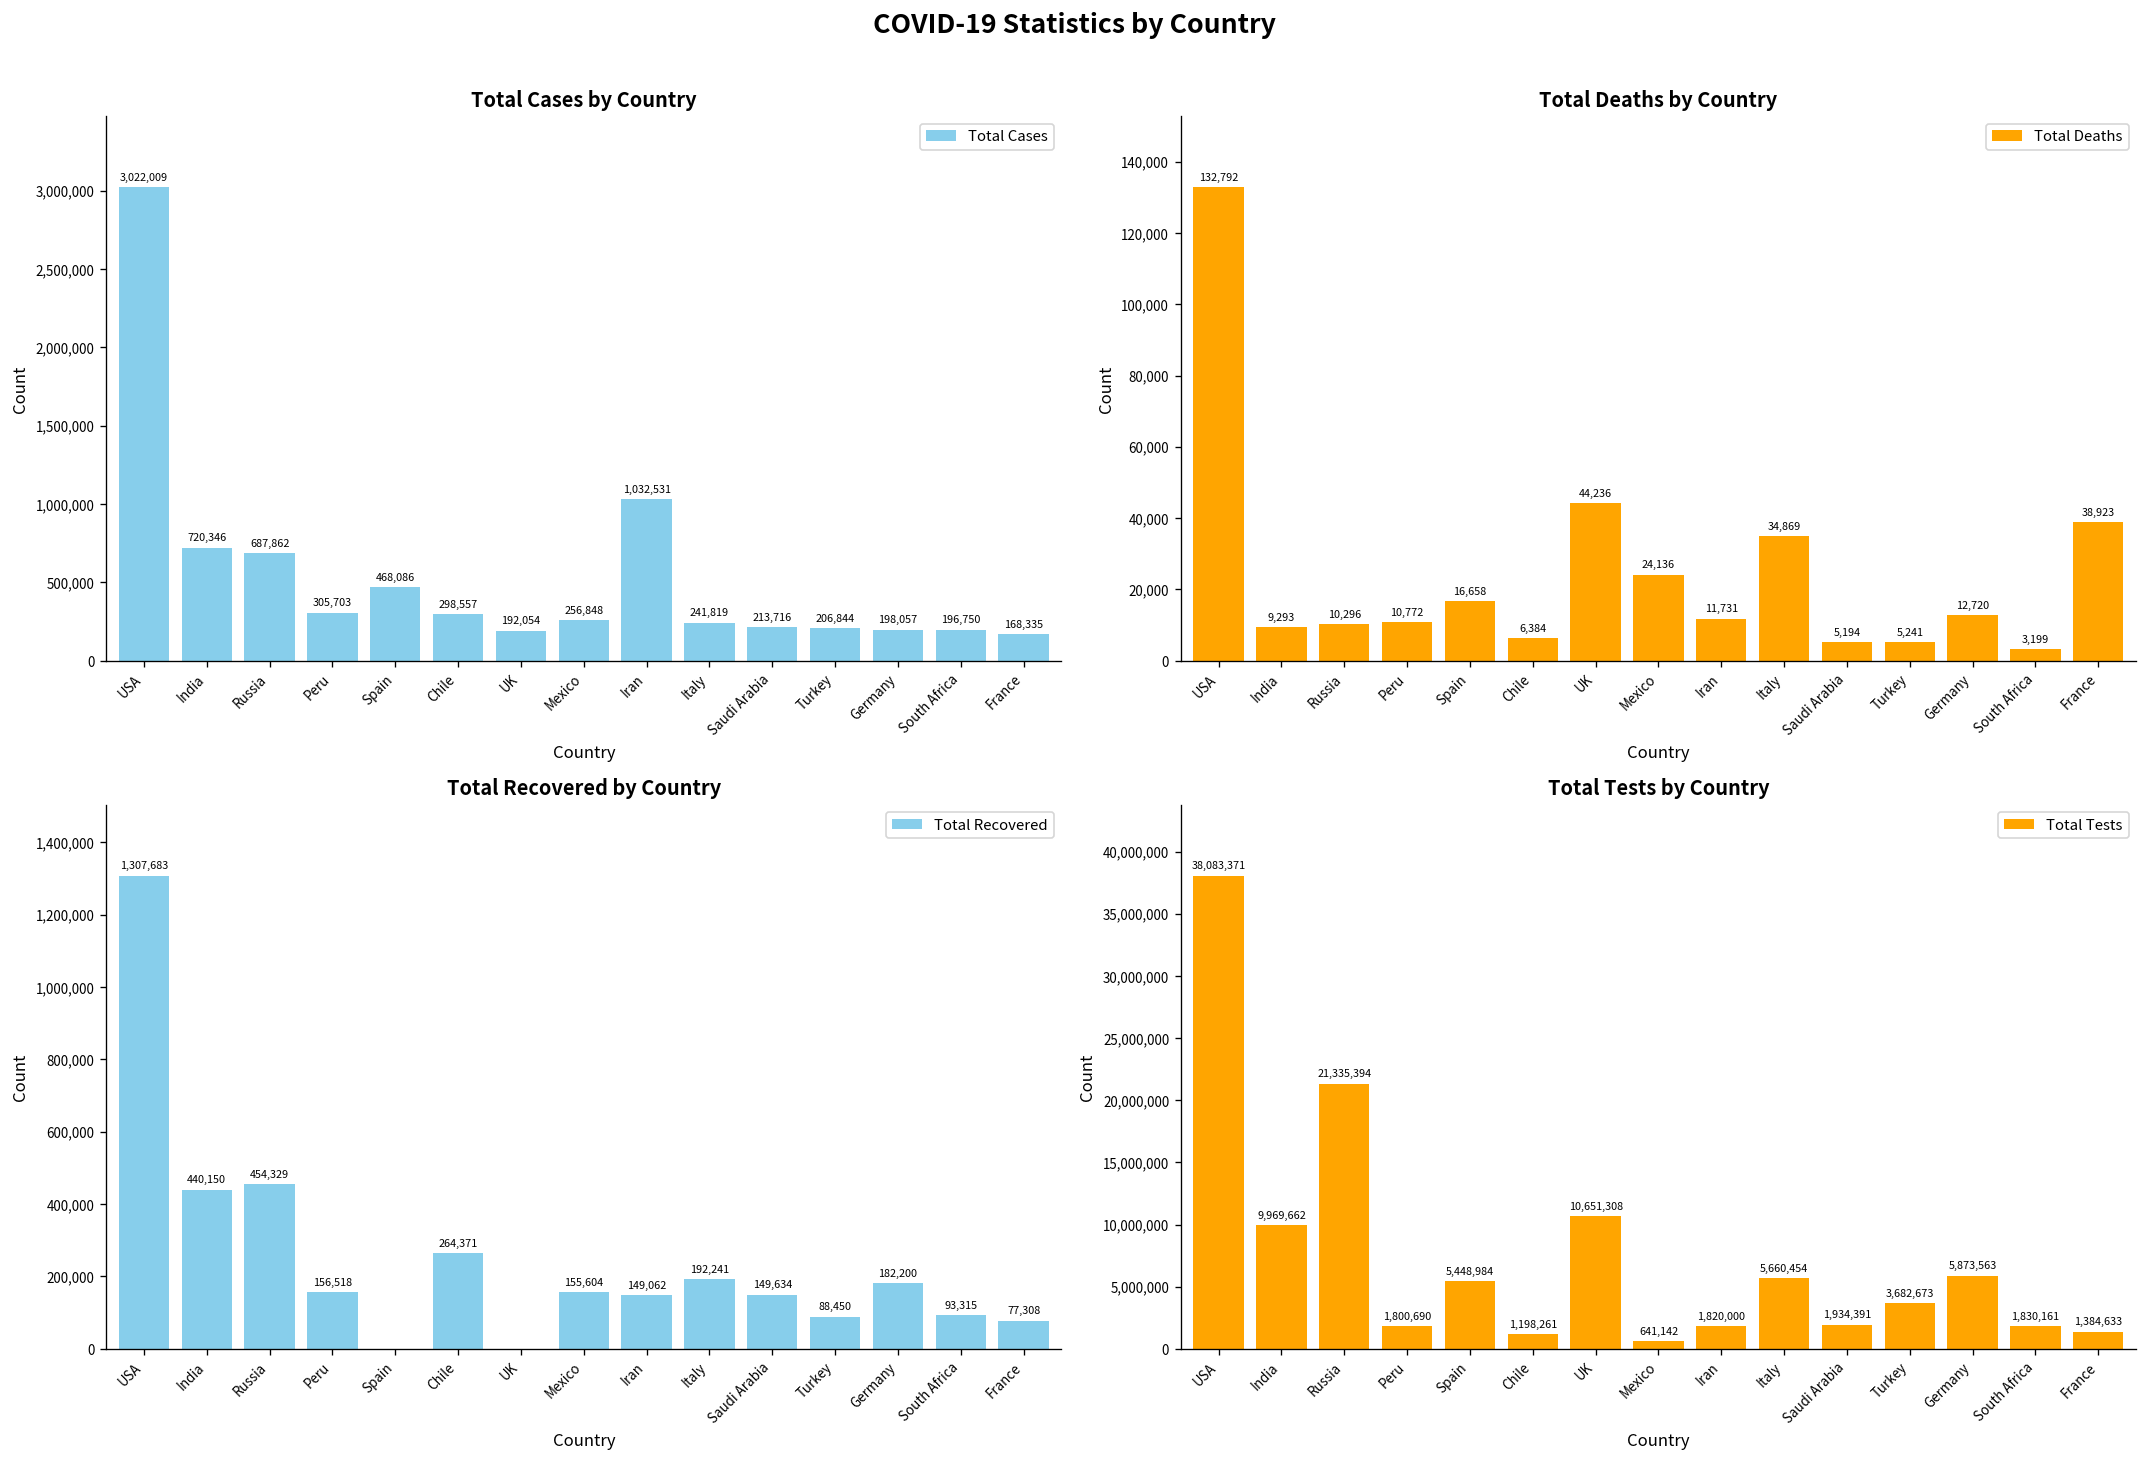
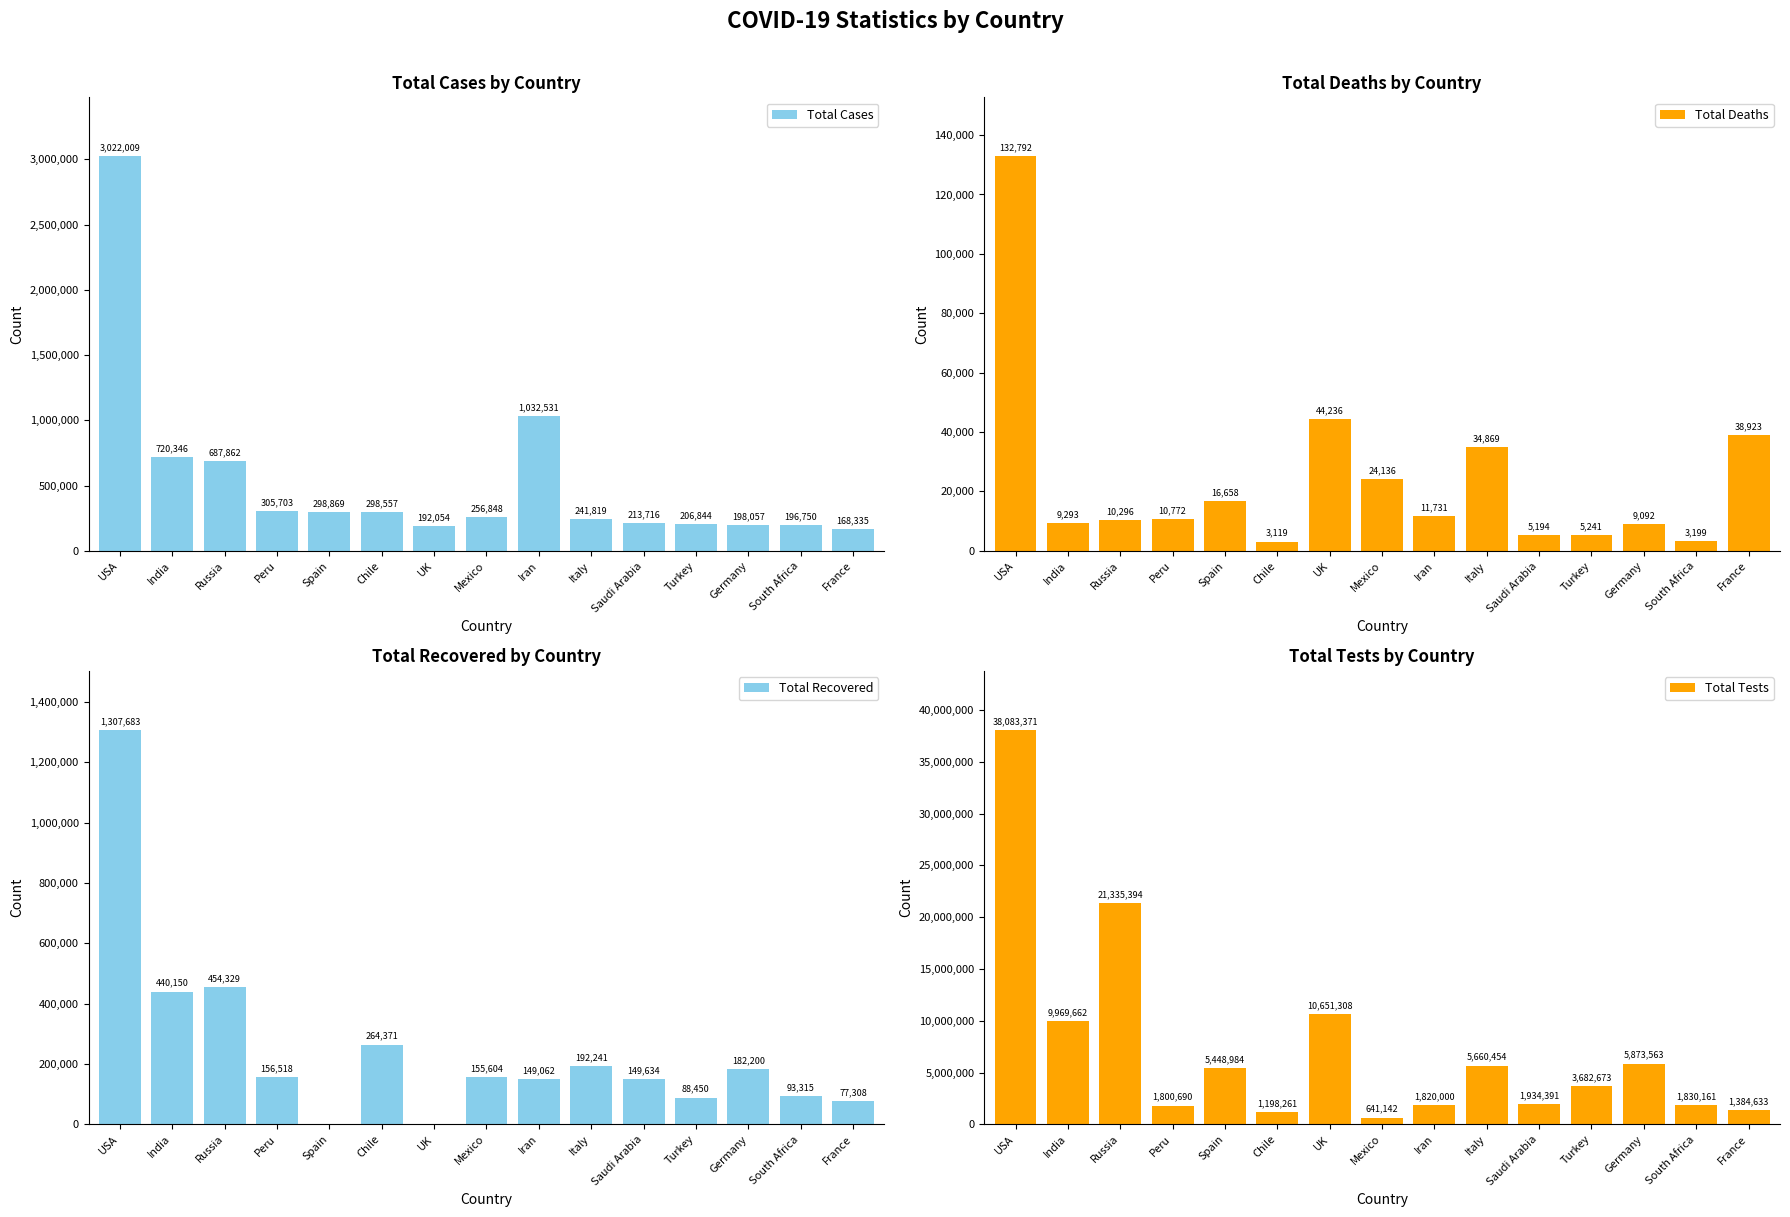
  {
    "Total Cases by Country": {
      "USA": "3,022,009",
      "India": "720,346",
      "Russia": "687,862",
      "Peru": "305,703",
-     "Spain": "468,086",
+     "Spain": "298,869",
      "Chile": "298,557",
      "UK": "192,054",
      "Mexico": "256,848",
      "Iran": "1,032,531",
      "Italy": "241,819",
      "Saudi Arabia": "213,716",
      "Turkey": "206,844",
      "Germany": "198,057",
      "South Africa": "196,750",
      "France": "168,335"
    },
    "Total Deaths by Country": {
      "USA": "132,792",
      "India": "9,293",
      "Russia": "10,296",
      "Peru": "10,772",
      "Spain": "16,658",
-     "Chile": "6,384",
+     "Chile": "3,119",
      "UK": "44,236",
      "Mexico": "24,136",
      "Iran": "11,731",
      "Italy": "34,869",
      "Saudi Arabia": "5,194",
      "Turkey": "5,241",
-     "Germany": "12,720",
+     "Germany": "9,092",
      "South Africa": "3,199",
      "France": "38,923"
    },
    "Total Recovered by Country": {
      "USA": "1,307,683",
      "India": "440,150",
      "Russia": "454,329",
      "Peru": "156,518",
      "Chile": "264,371",
      "Mexico": "155,604",
      "Iran": "149,062",
      "Italy": "192,241",
      "Saudi Arabia": "149,634",
      "Turkey": "88,450",
      "Germany": "182,200",
      "South Africa": "93,315",
      "France": "77,308"
    },
    "Total Tests by Country": {
      "USA": "38,083,371",
      "India": "9,969,662",
      "Russia": "21,335,394",
      "Peru": "1,800,690",
      "Spain": "5,448,984",
      "Chile": "1,198,261",
      "UK": "10,651,308",
      "Mexico": "641,142",
      "Iran": "1,820,000",
      "Italy": "5,660,454",
      "Saudi Arabia": "1,934,391",
      "Turkey": "3,682,673",
      "Germany": "5,873,563",
      "South Africa": "1,830,161",
      "France": "1,384,633"
    }
  }
